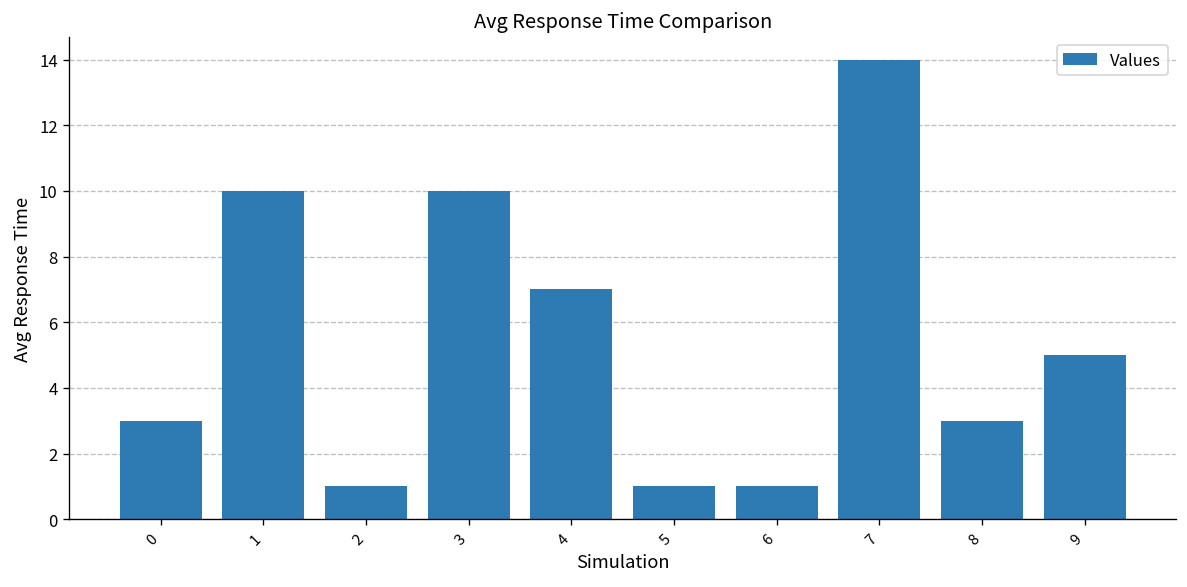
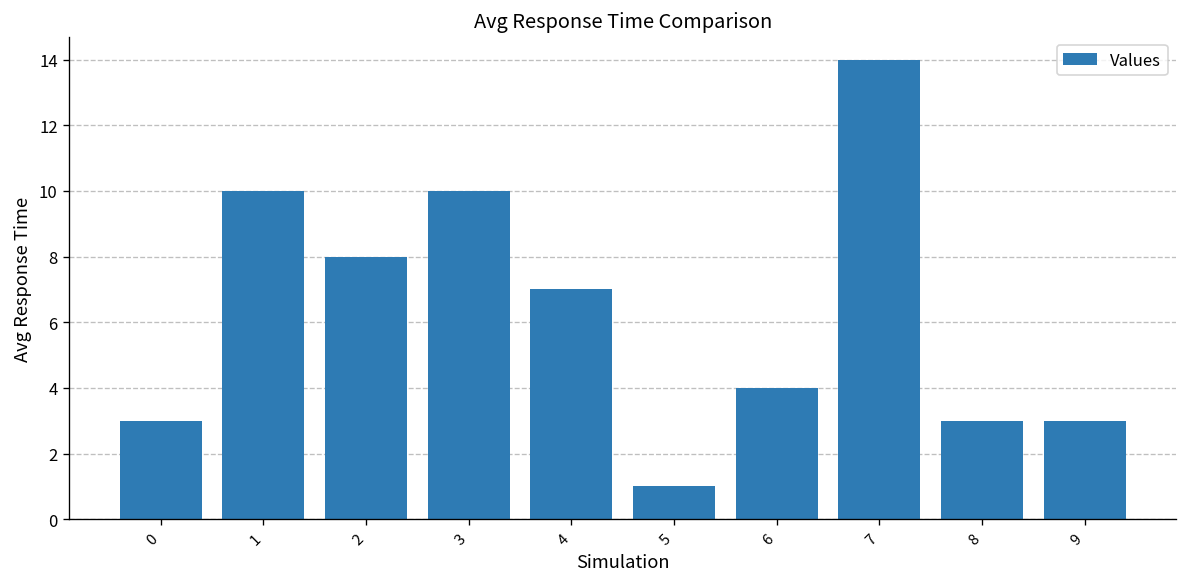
  {
    "0": 3,
    "1": 10,
-   "2": 1,
+   "2": 8,
    "3": 10,
    "4": 7,
    "5": 1,
-   "6": 1,
+   "6": 4,
    "7": 14,
    "8": 3,
-   "9": 5
+   "9": 3
  }
